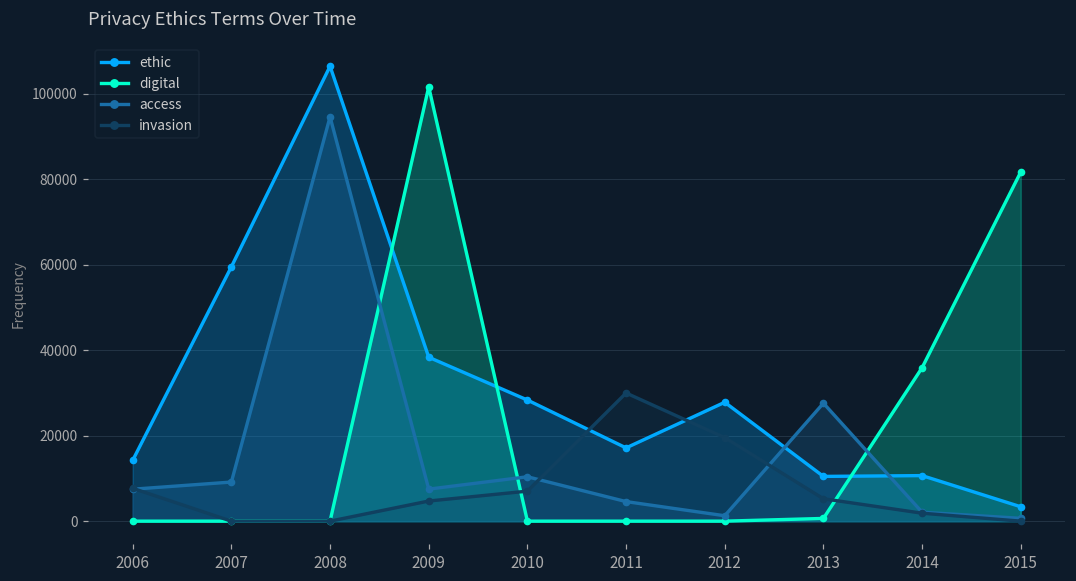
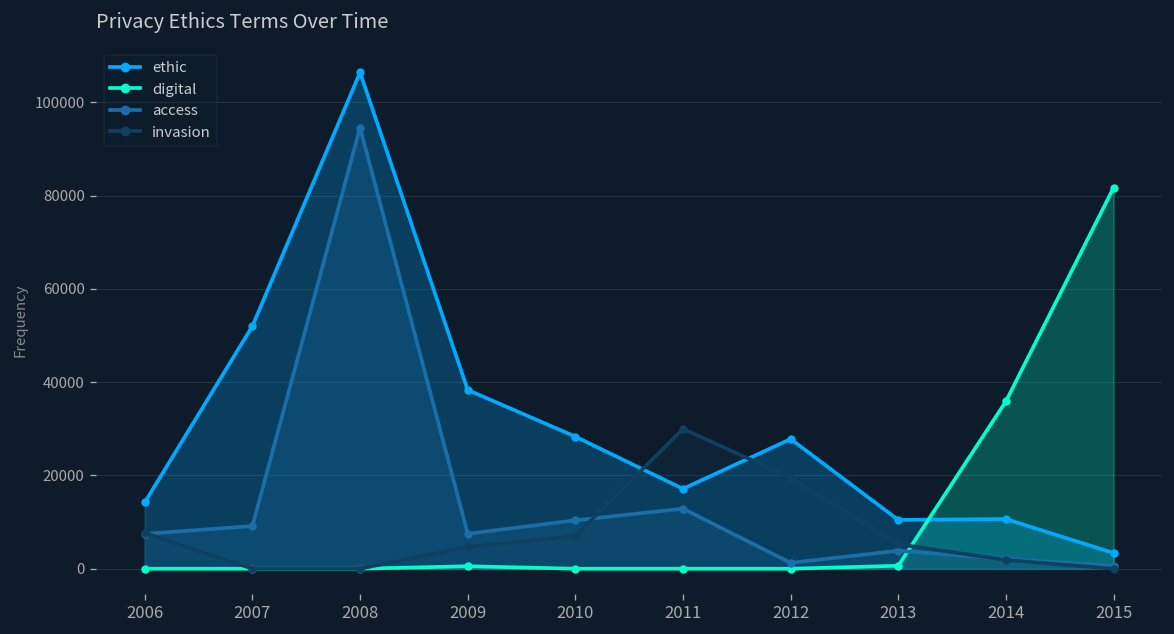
  {
    "ethic": {
      "2006": 14000,
-     "2007": 59000,
+     "2007": 52000,
      "2008": 106000,
      "2009": 38000,
      "2010": 28000,
      "2011": 17000,
      "2012": 28000,
      "2013": 10000,
      "2014": 11000,
      "2015": 3000
    },
    "digital": {
      "2006": 0,
-     "2009": 102000,
+     "2009": 1000,
      "2010": 0,
      "2011": 0,
      "2012": 0,
      "2013": 1000,
      "2014": 36000,
      "2015": 82000
    },
    "access": {
      "2007": 9000,
      "2008": 95000,
      "2009": 7000,
      "2010": 10000,
-     "2011": 5000,
+     "2011": 13000,
      "2012": 1000,
-     "2013": 28000
+     "2013": 4000
    },
    "invasion": {
      "2009": 5000,
      "2010": 7000,
      "2011": 30000,
      "2012": 20000,
      "2013": 5000
    }
  }
